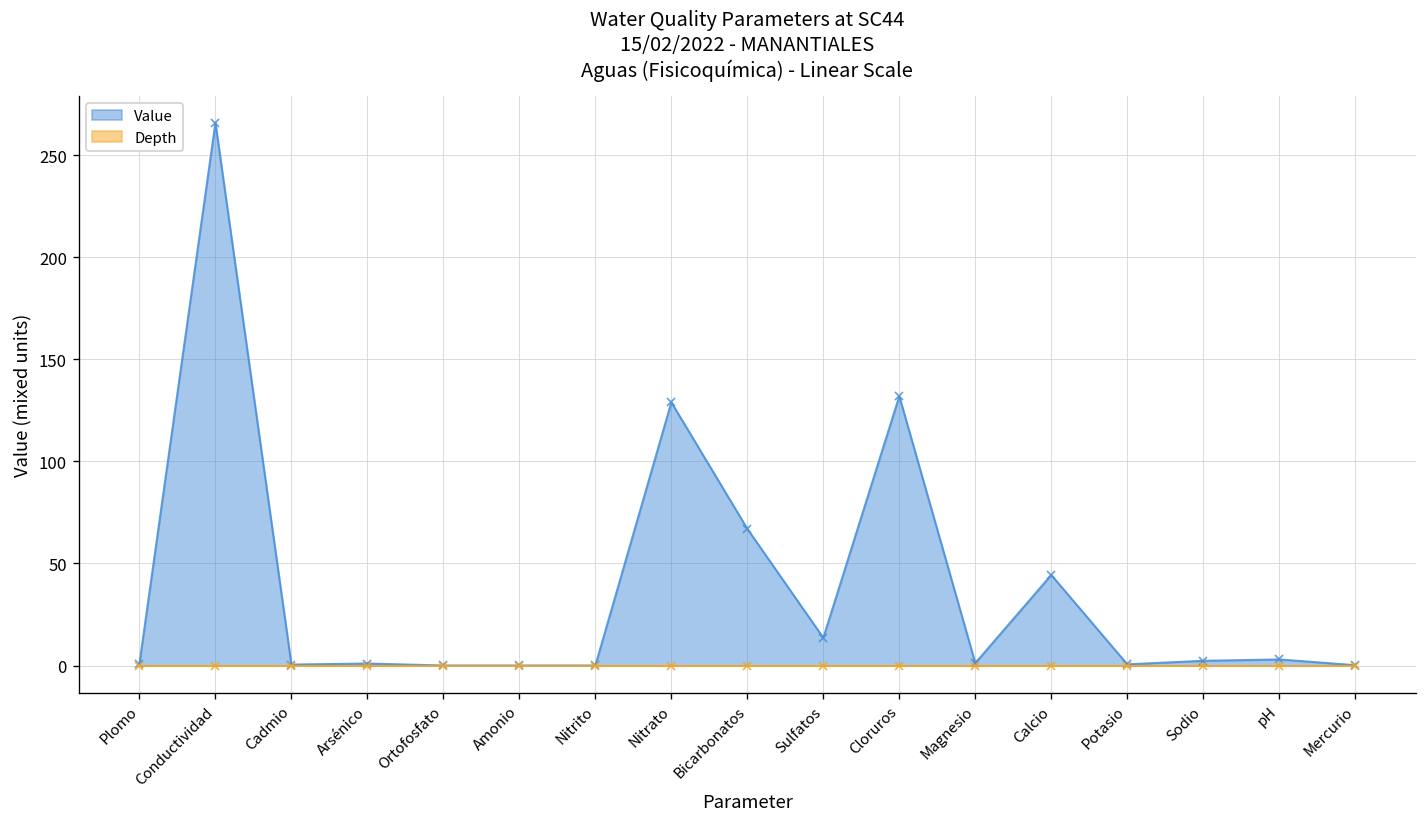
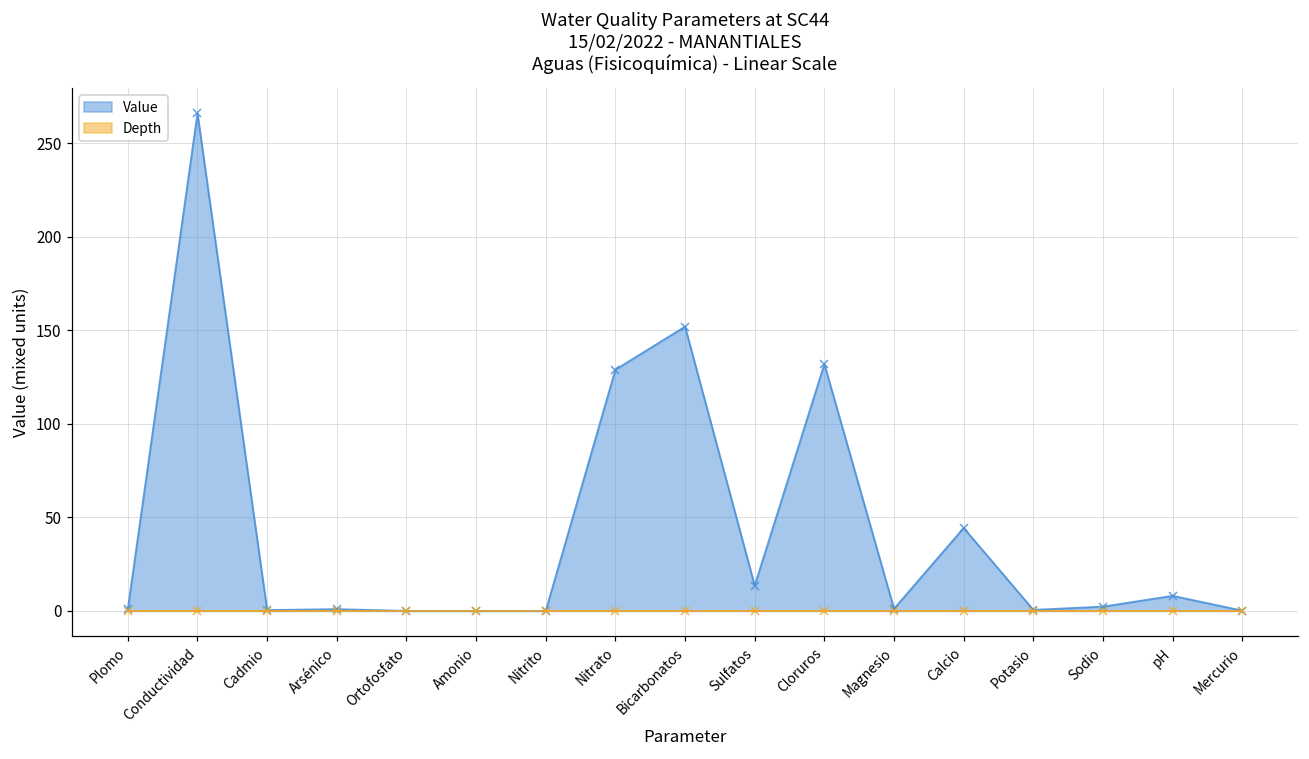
  {
    "Value": {
      "Conductividad": 266,
      "Nitrato": 129,
-     "Bicarbonatos": 67,
+     "Bicarbonatos": 152,
      "Sulfatos": 14,
      "Cloruros": 132,
      "Calcio": 44,
      "Sodio": 2,
-     "pH": 3
+     "pH": 8
    },
    "Depth": {
      "Conductividad": 0,
      "Nitrato": 0,
      "Bicarbonatos": 0,
      "Sulfatos": 0,
      "Cloruros": 0,
      "Calcio": 0,
      "Sodio": 0,
      "pH": 0
    }
  }
